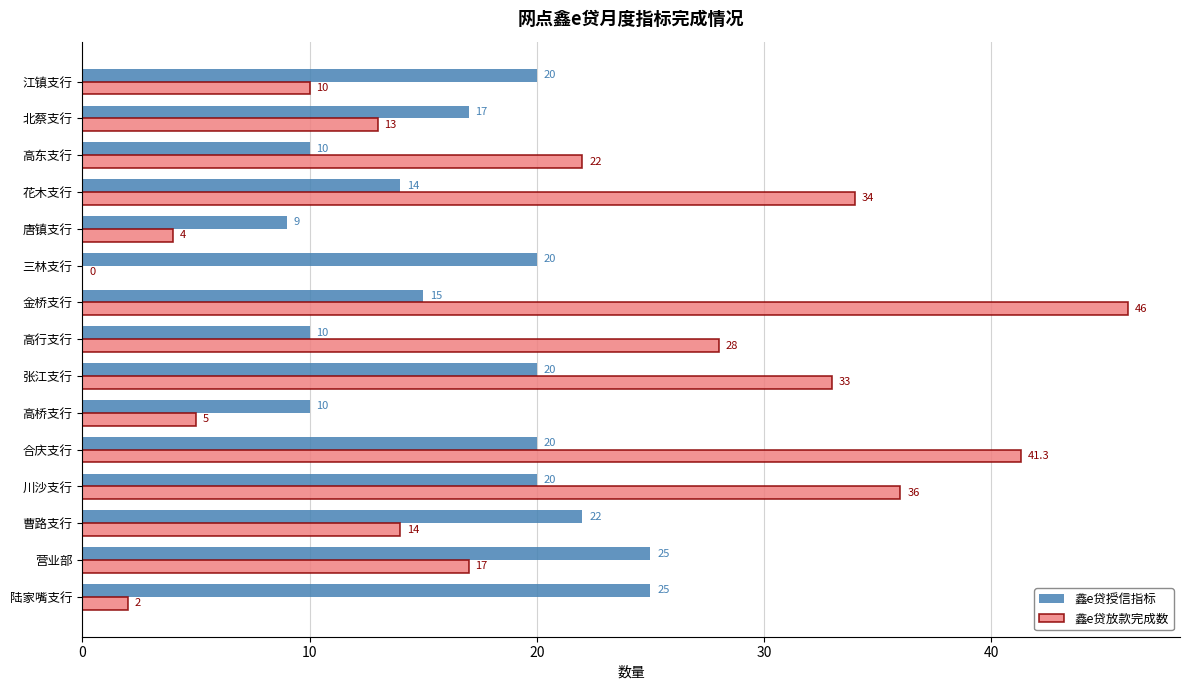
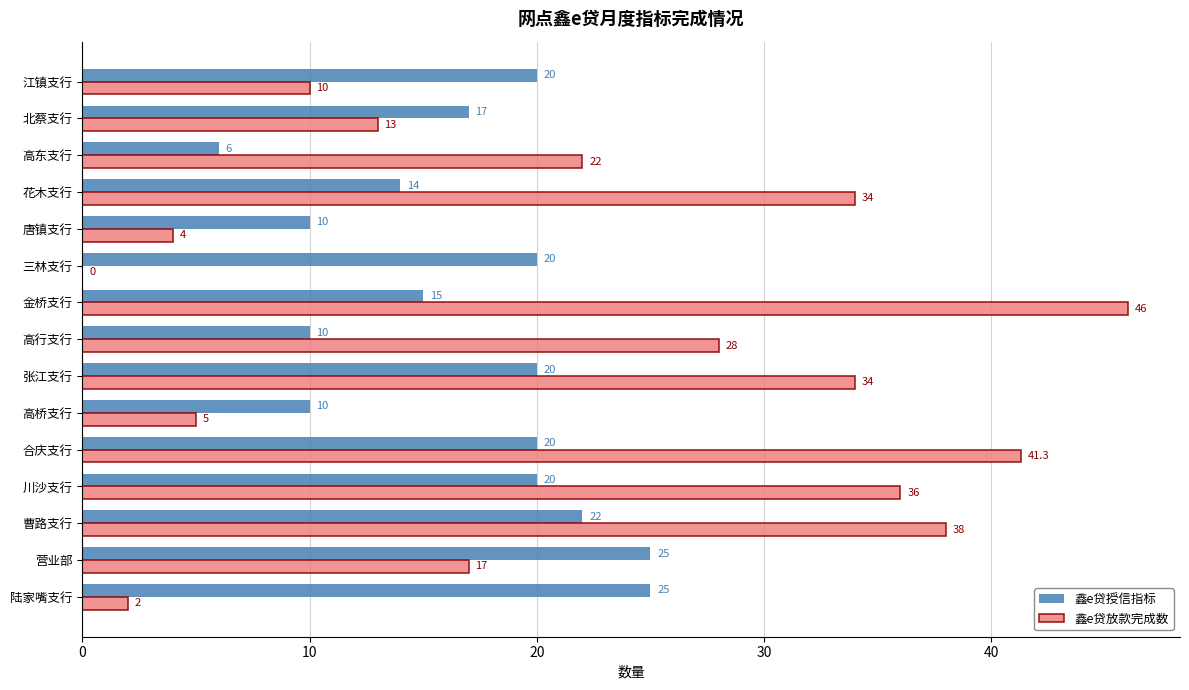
  {
    "鑫e贷授信指标": {
      "江镇支行": 20,
      "北蔡支行": 17,
-     "高东支行": 10,
+     "高东支行": 6,
      "花木支行": 14,
-     "唐镇支行": 9,
+     "唐镇支行": 10,
      "三林支行": 20,
      "金桥支行": 15,
      "高行支行": 10,
      "张江支行": 20,
      "高桥支行": 10,
      "合庆支行": 20,
      "川沙支行": 20,
      "曹路支行": 22,
      "营业部": 25,
      "陆家嘴支行": 25
    },
    "鑫e贷放款完成数": {
      "江镇支行": 10,
      "北蔡支行": 13,
      "高东支行": 22,
      "花木支行": 34,
      "唐镇支行": 4,
      "三林支行": 0,
      "金桥支行": 46,
      "高行支行": 28,
-     "张江支行": 33,
+     "张江支行": 34,
      "高桥支行": 5,
      "合庆支行": 41.3,
      "川沙支行": 36,
-     "曹路支行": 14,
+     "曹路支行": 38,
      "营业部": 17,
      "陆家嘴支行": 2
    }
  }
